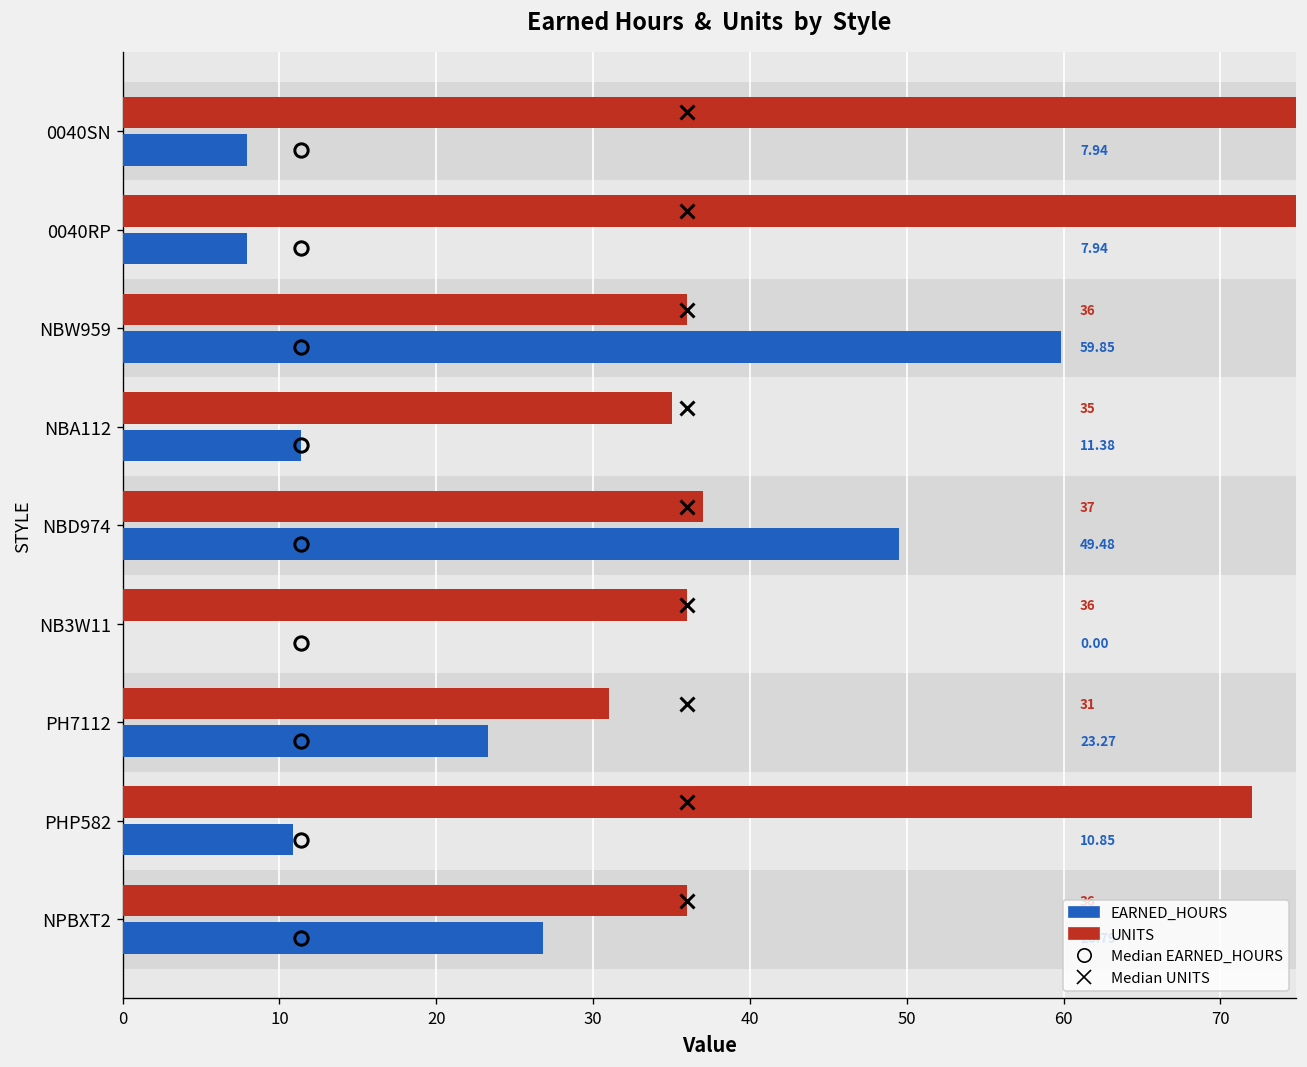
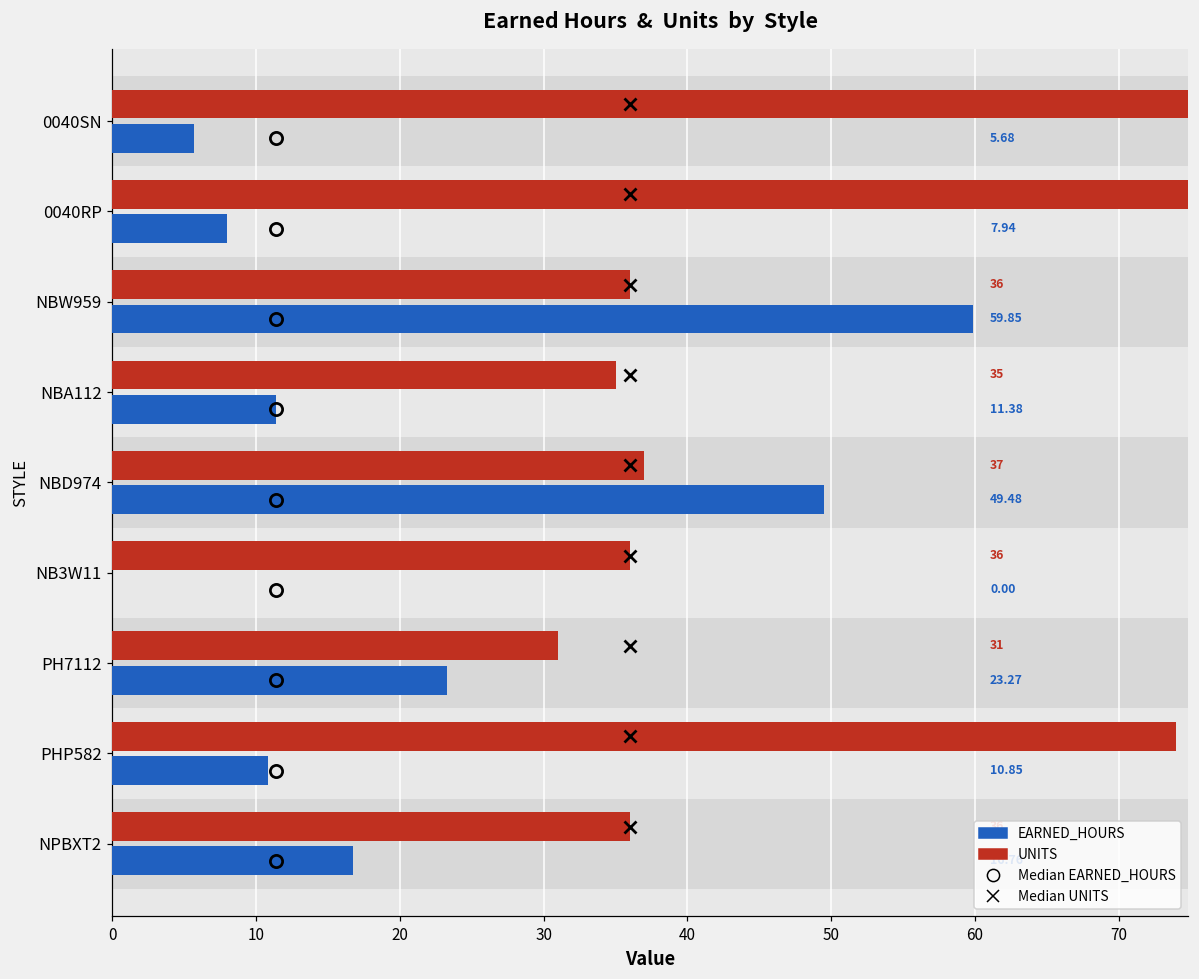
  {
    "EARNED_HOURS": {
-     "0040SN": 7.94,
+     "0040SN": 5.68,
      "NBW959": 59.85,
-     "NPBXT2": 26.8
+     "NPBXT2": 16.8
    },
    "UNITS": {
      "NBW959": 36,
      "NBA112": 35,
      "NBD974": 37,
      "NB3W11": 36,
      "PH7112": 31,
-     "PHP582": 72,
+     "PHP582": 74,
      "NPBXT2": 36
    }
  }
